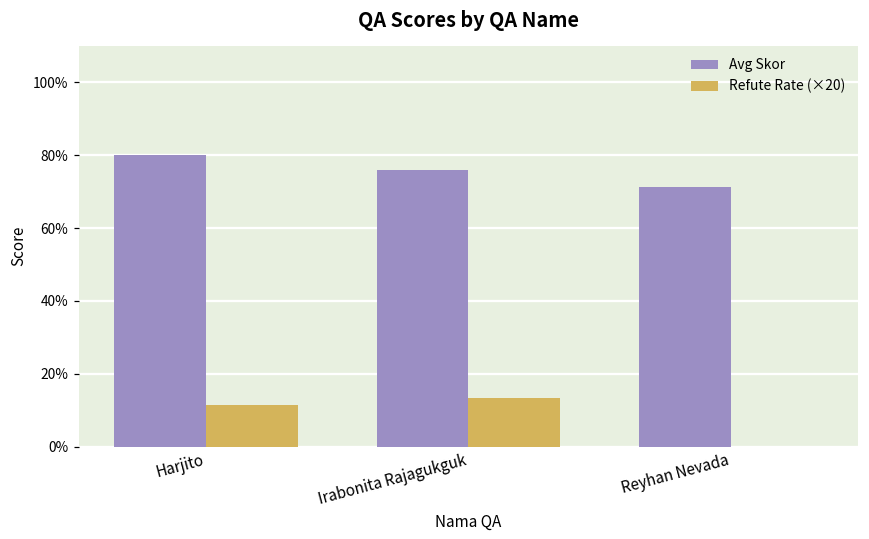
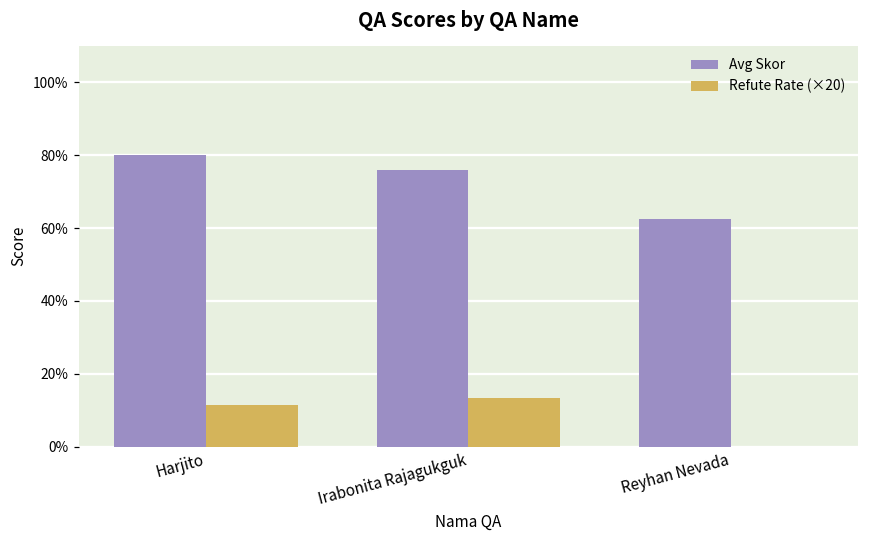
  {
    "Avg Skor": {
      "Harjito": "80%",
      "Irabonita Rajagukguk": "76%",
-     "Reyhan Nevada": "71%"
+     "Reyhan Nevada": "63%"
    },
    "Refute Rate (×20)": {
      "Harjito": "11%",
      "Irabonita Rajagukguk": "13%",
      "Reyhan Nevada": "0%"
    }
  }
